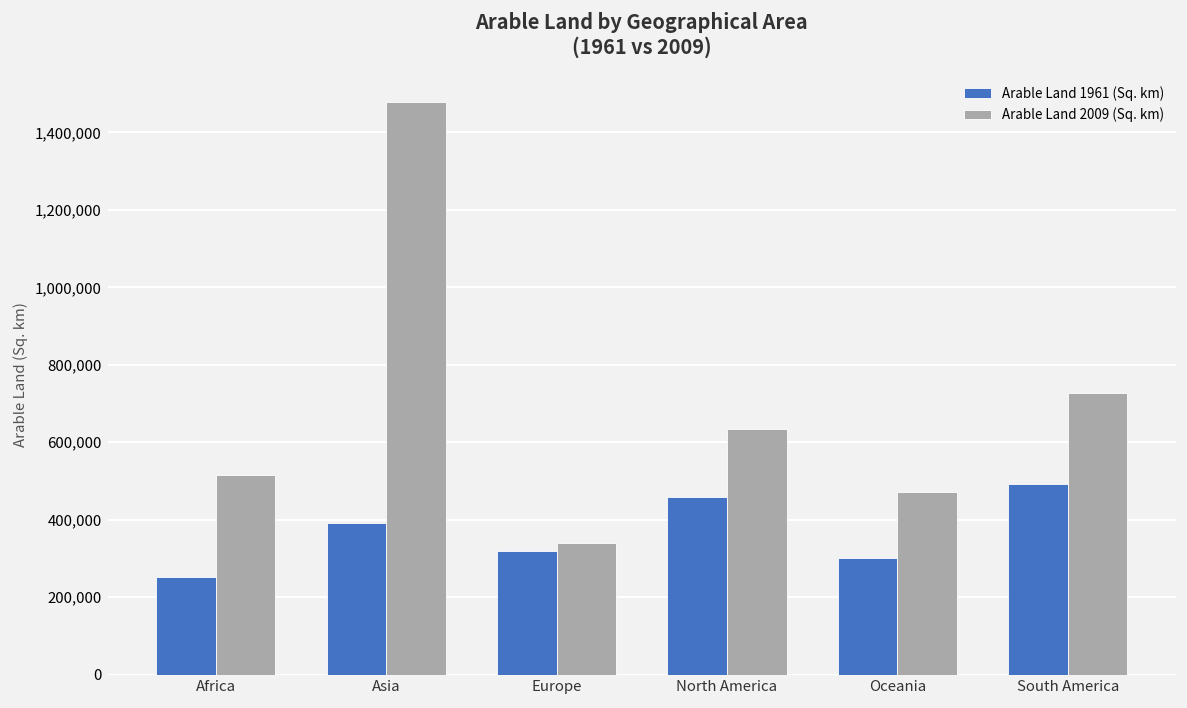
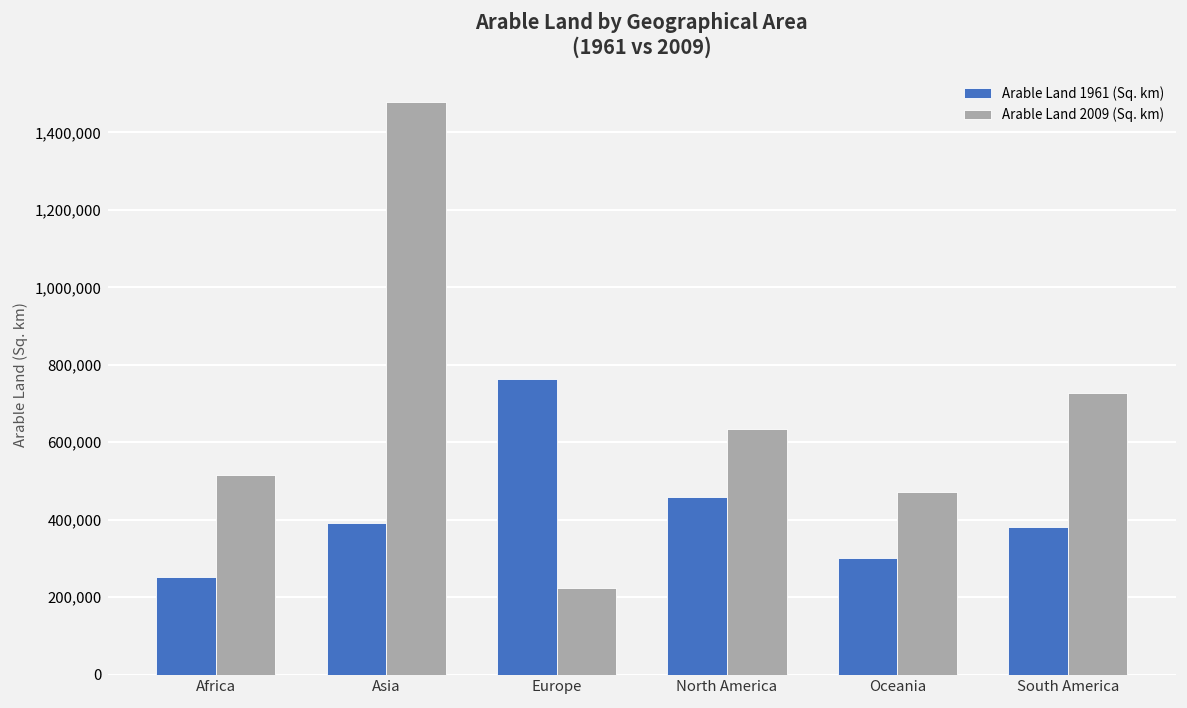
  {
    "Arable Land 1961 (Sq. km)": {
      "Africa": "250,000",
      "Asia": "390,000",
-     "Europe": "320,000",
+     "Europe": "760,000",
      "North America": "460,000",
      "Oceania": "300,000",
-     "South America": "490,000"
+     "South America": "380,000"
    },
    "Arable Land 2009 (Sq. km)": {
      "Africa": "520,000",
      "Asia": "1,480,000",
-     "Europe": "340,000",
+     "Europe": "220,000",
      "North America": "630,000",
      "Oceania": "470,000",
      "South America": "730,000"
    }
  }
